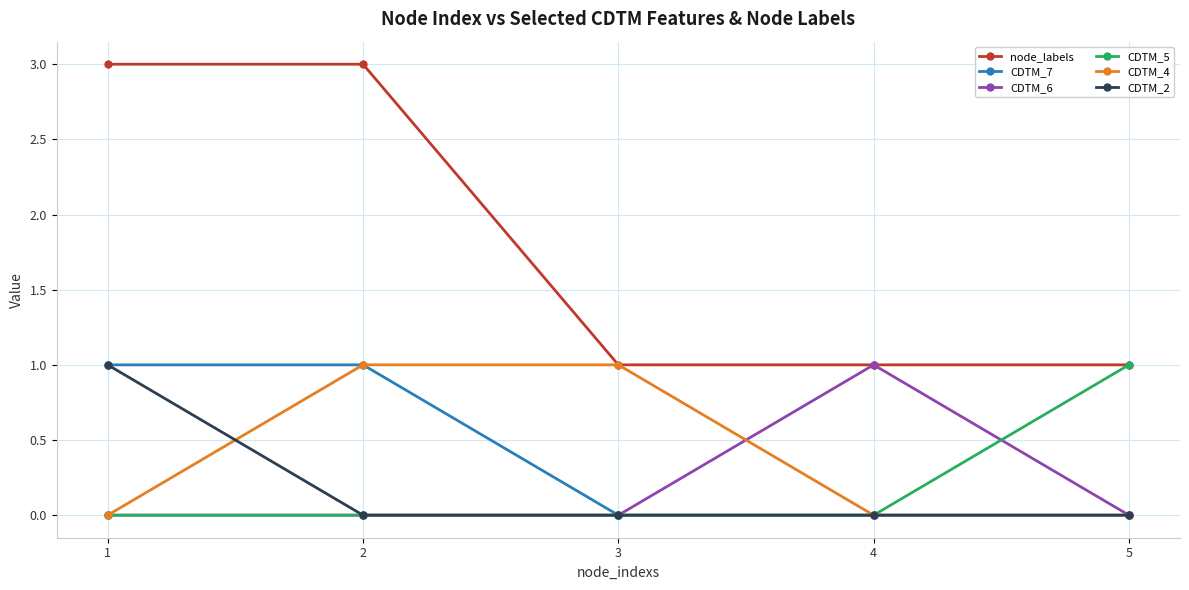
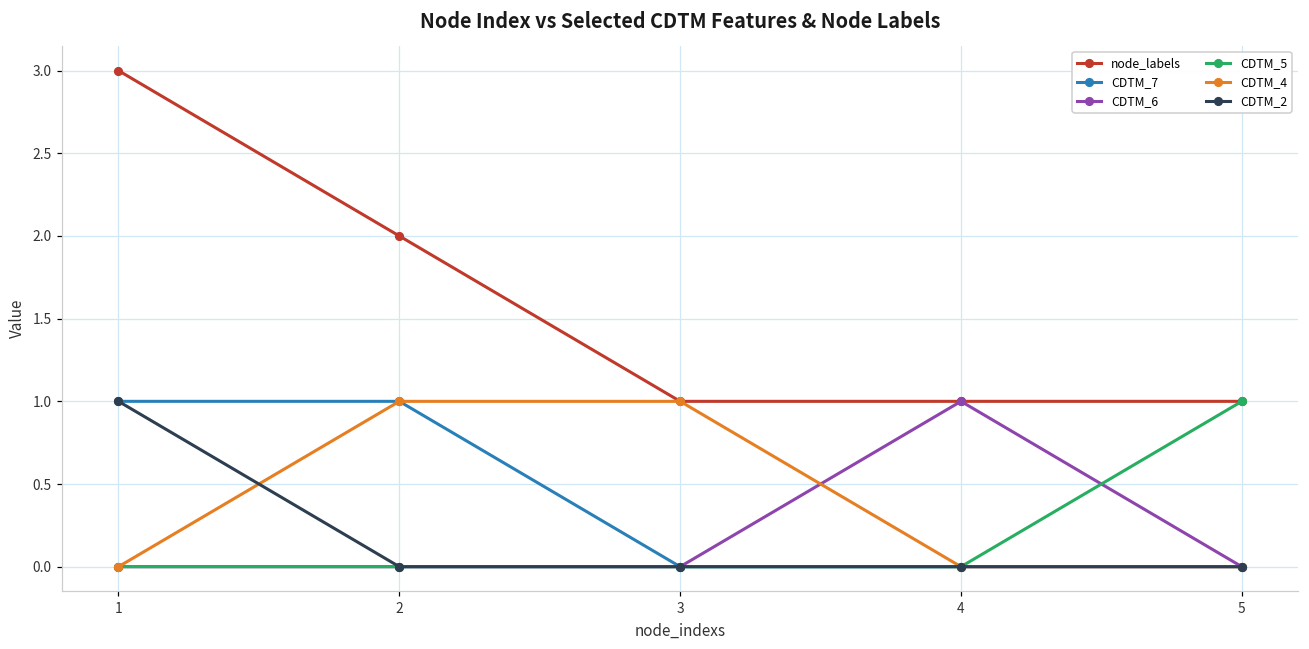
  {
    "node_labels": {
      "1": 3,
-     "2": 3
+     "2": 2
    }
  }
